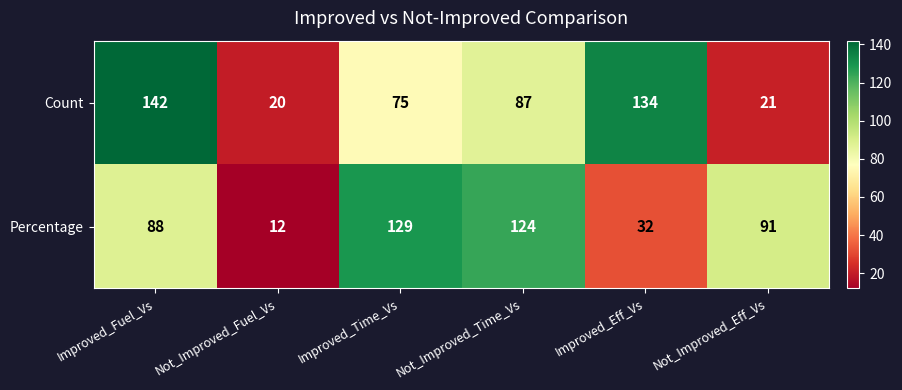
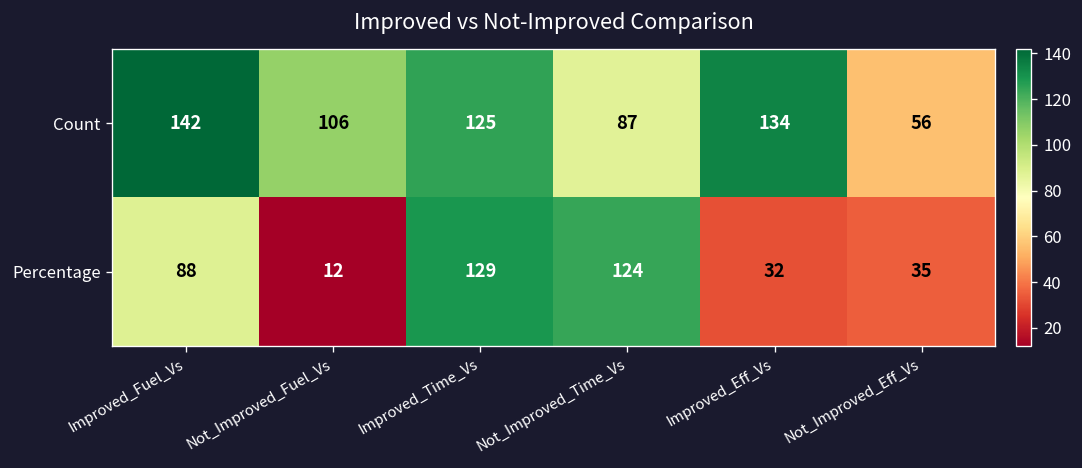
  {
    "Count": {
      "Improved_Fuel_Vs": 142,
-     "Not_Improved_Fuel_Vs": 20,
-     "Improved_Time_Vs": 75,
+     "Not_Improved_Fuel_Vs": 106,
+     "Improved_Time_Vs": 125,
      "Not_Improved_Time_Vs": 87,
      "Improved_Eff_Vs": 134,
-     "Not_Improved_Eff_Vs": 21
+     "Not_Improved_Eff_Vs": 56
    },
    "Percentage": {
      "Improved_Fuel_Vs": 88,
      "Not_Improved_Fuel_Vs": 12,
      "Improved_Time_Vs": 129,
      "Not_Improved_Time_Vs": 124,
      "Improved_Eff_Vs": 32,
-     "Not_Improved_Eff_Vs": 91
+     "Not_Improved_Eff_Vs": 35
    }
  }
